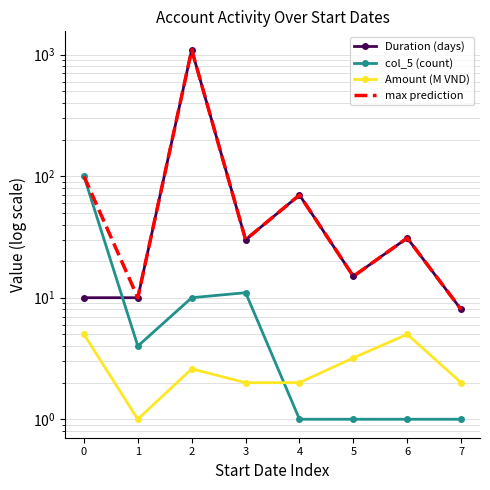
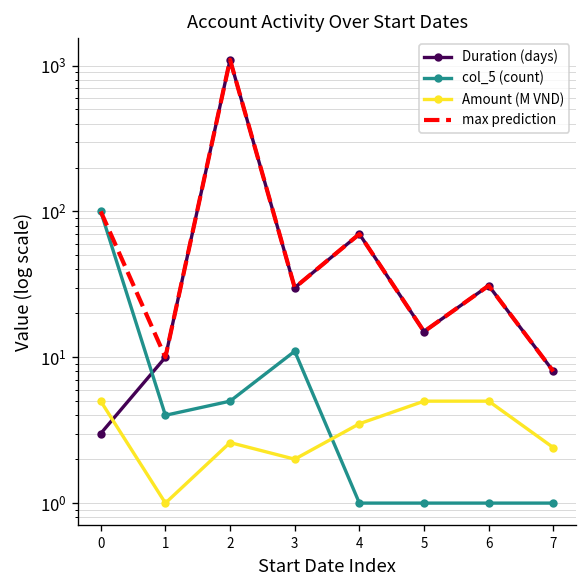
  {
    "Duration (days)": {
-     "0": 10
+     "0": 3
    },
    "col_5 (count)": {
      "1": 4,
-     "2": 10,
+     "2": 5,
      "3": 11,
      "4": 1,
      "5": 1,
      "6": 1,
      "7": 1
    },
    "Amount (M VND)": {
      "0": 5.0,
      "1": 1.0,
      "2": 2.6,
      "3": 2.0,
-     "4": 2.0,
-     "5": 3.2,
+     "4": 3.5,
+     "5": 5.0,
      "6": 5.0,
-     "7": 2.0
+     "7": 2.4
    }
  }
